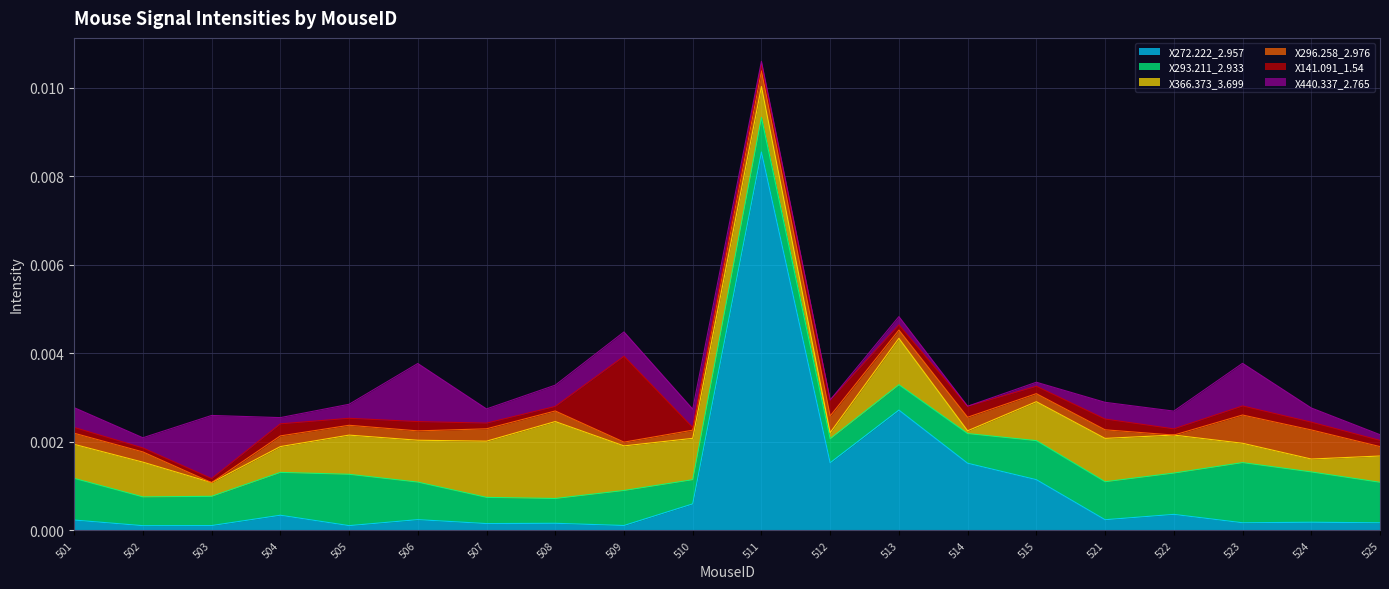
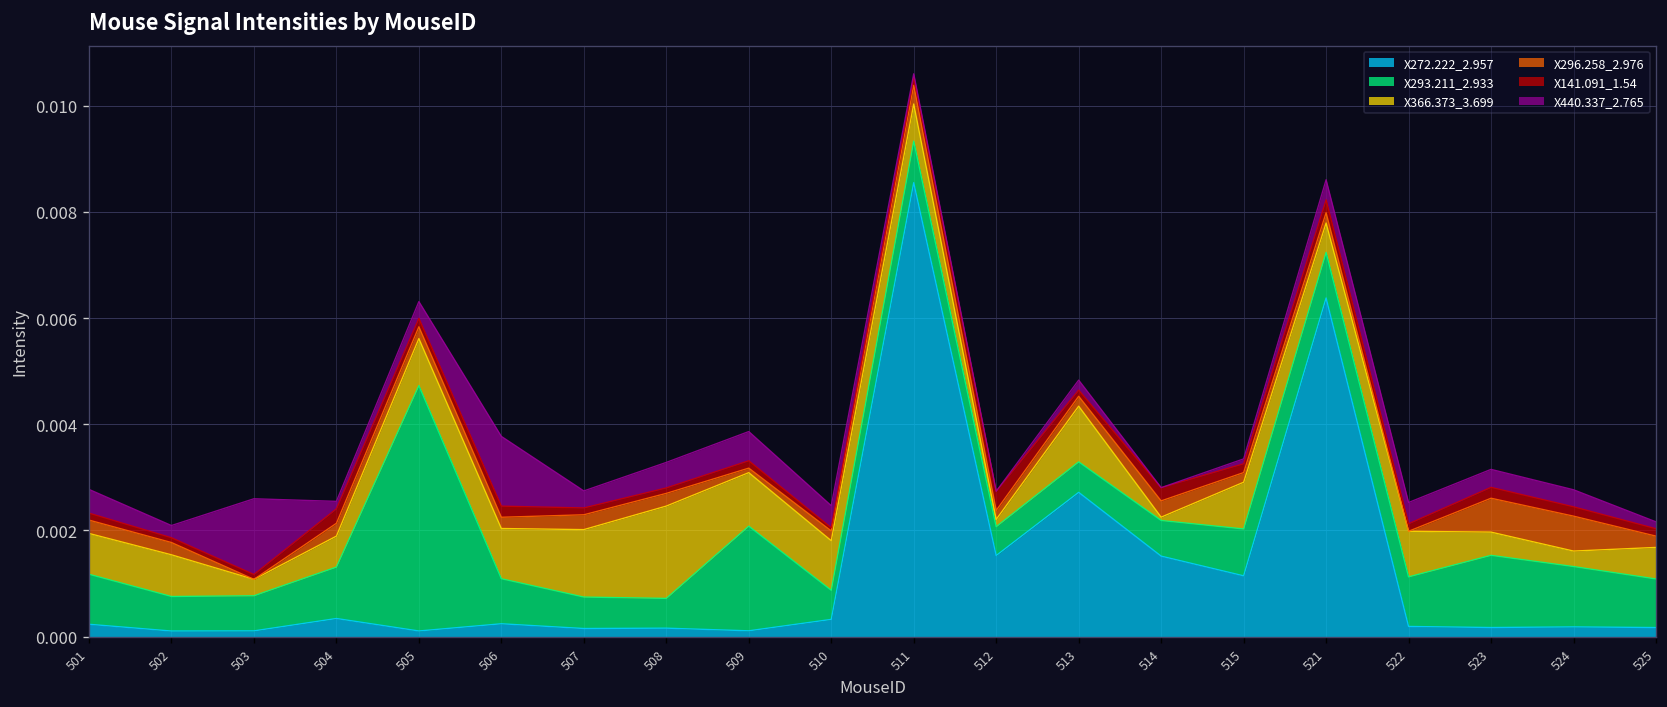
  {
    "X272.222_2.957": {
      "501": 0.0002,
      "502": 0.0001,
      "503": 0.0001,
      "504": 0.0003,
      "505": 0.0001,
      "506": 0.0002,
      "507": 0.0002,
      "508": 0.0002,
      "509": 0.0001,
-     "510": 0.0006,
+     "510": 0.0003,
      "511": 0.0086,
      "512": 0.0015,
      "513": 0.0027,
      "514": 0.0015,
      "515": 0.0011,
-     "521": 0.0002,
-     "522": 0.0004,
+     "521": 0.0064,
+     "522": 0.0002,
      "523": 0.0002,
      "524": 0.0002,
      "525": 0.0002
    },
    "X293.211_2.933": {
      "501": 0.0009,
      "502": 0.0007,
      "503": 0.0007,
      "504": 0.0010,
-     "505": 0.0012,
+     "505": 0.0046,
      "506": 0.0008,
      "507": 0.0006,
      "508": 0.0006,
-     "509": 0.0008,
+     "509": 0.0020,
      "510": 0.0005,
      "511": 0.0008,
      "512": 0.0005,
      "513": 0.0006,
      "514": 0.0007,
      "515": 0.0009,
      "521": 0.0009,
      "522": 0.0009,
      "523": 0.0014,
      "524": 0.0011,
      "525": 0.0009
    },
    "X366.373_3.699": {
      "501": 0.0008,
      "502": 0.0008,
      "504": 0.0006,
      "505": 0.0009,
      "506": 0.0009,
      "507": 0.0013,
      "508": 0.0017,
      "509": 0.0010,
      "510": 0.0009,
      "511": 0.0007,
      "512": 0.0001,
      "513": 0.0010,
      "514": 0.0001,
      "515": 0.0009,
-     "521": 0.0010,
+     "521": 0.0006,
      "523": 0.0004,
      "524": 0.0003,
      "525": 0.0006
    },
    "X296.258_2.976": {
      "501": 0.0003,
      "502": 0.0002,
      "504": 0.0002,
      "505": 0.0002,
      "506": 0.0002,
      "507": 0.0003,
      "508": 0.0002,
      "509": 0.0001,
      "510": 0.0002,
      "511": 0.0004,
-     "512": 0.0004,
+     "512": 0.0002,
      "513": 0.0002,
      "514": 0.0003,
      "515": 0.0002,
      "521": 0.0002,
      "523": 0.0006,
      "524": 0.0007,
      "525": 0.0002
    },
    "X141.091_1.54": {
      "501": 0.0001,
      "502": 0.0001,
      "503": 0.0001,
      "504": 0.0003,
      "505": 0.0002,
      "506": 0.0002,
      "507": 0.0001,
      "508": 0.0001,
-     "509": 0.0019,
+     "509": 0.0001,
      "510": 0.0001,
      "511": 0.0002,
      "513": 0.0001,
      "515": 0.0002,
      "521": 0.0002,
      "522": 0.0001,
      "523": 0.0002,
      "524": 0.0002,
      "525": 0.0001
    },
    "X440.337_2.765": {
      "501": 0.0004,
      "502": 0.0002,
      "503": 0.0014,
      "504": 0.0001,
      "505": 0.0003,
      "506": 0.0013,
      "507": 0.0003,
      "508": 0.0005,
      "509": 0.0006,
      "510": 0.0004,
      "511": 0.0001,
      "513": 0.0002,
      "515": 0.0001,
      "521": 0.0004,
      "522": 0.0004,
-     "523": 0.0010,
+     "523": 0.0003,
      "524": 0.0003,
      "525": 0.0001
    }
  }
